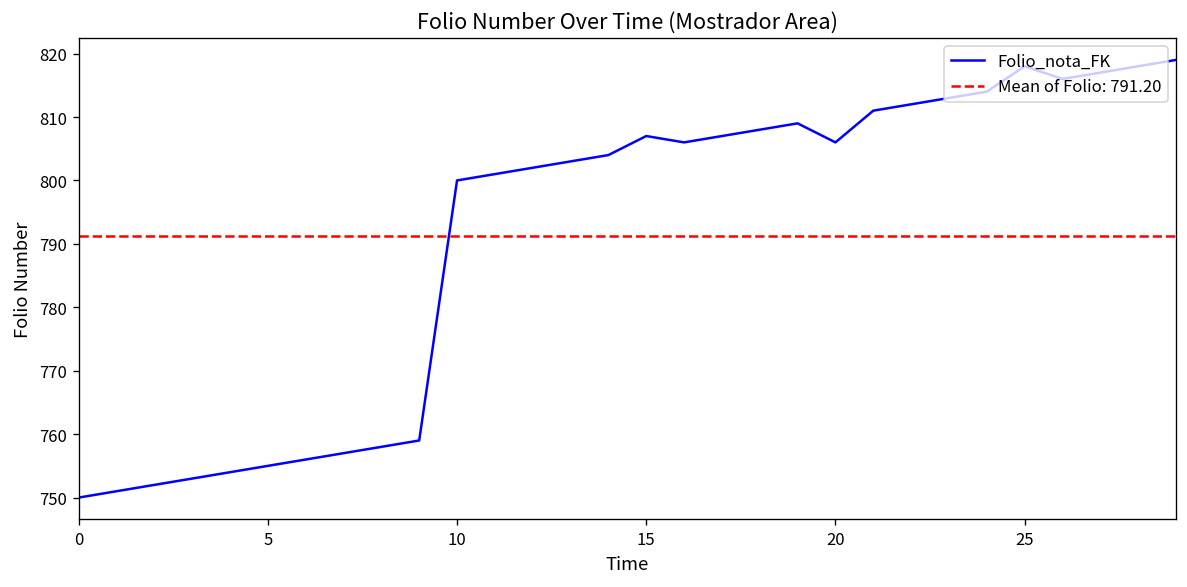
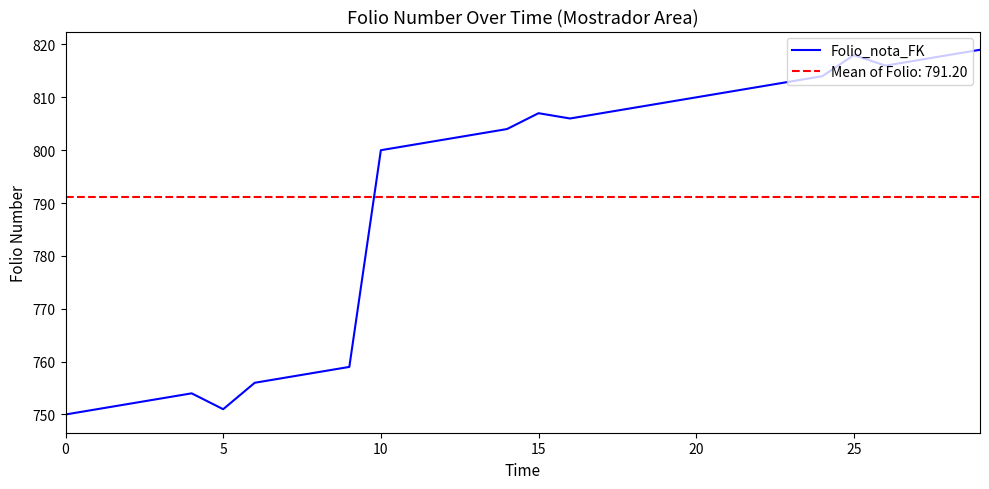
  {
    "0": 750,
-   "5": 755,
+   "5": 751,
    "10": 800,
    "15": 807,
-   "20": 806
+   "20": 810
  }
